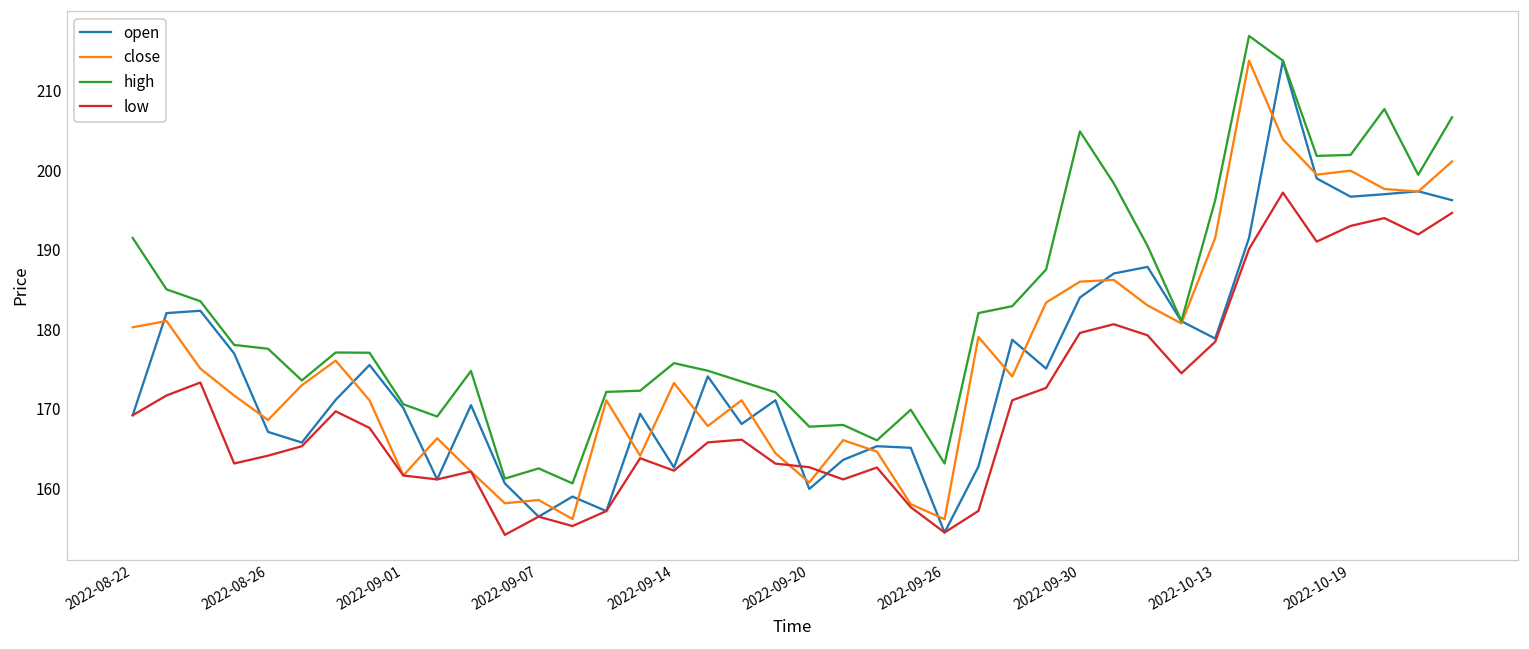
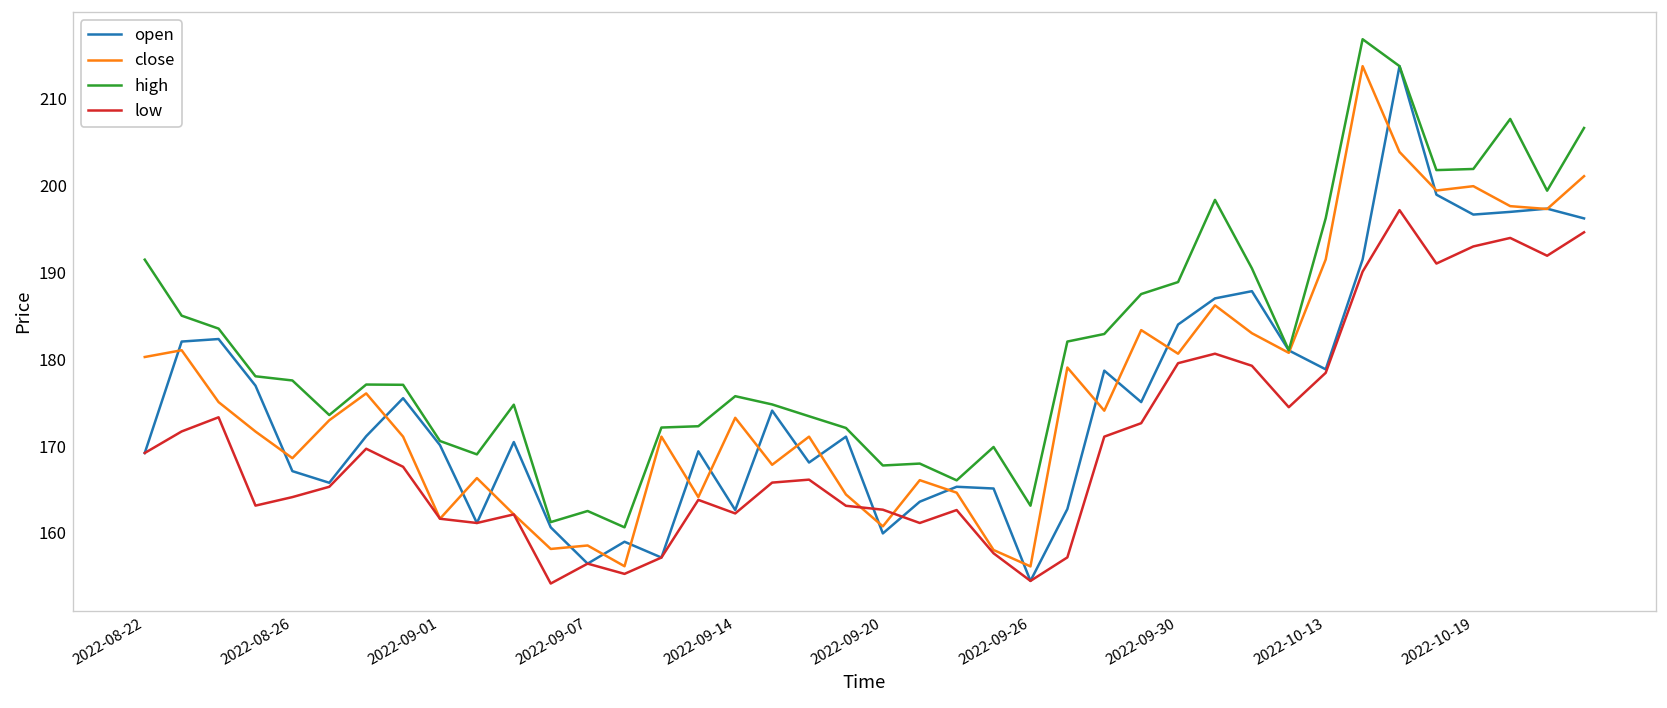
  {
    "open": {
      "2022-08-26": 167,
      "2022-09-01": 170,
      "2022-09-14": 163,
      "2022-09-20": 160,
      "2022-09-30": 184,
      "2022-10-13": 179,
      "2022-10-19": 197
    },
    "close": {
      "2022-08-22": 180,
      "2022-08-26": 169,
      "2022-09-07": 159,
      "2022-09-14": 173,
      "2022-09-20": 161,
      "2022-09-26": 156,
-     "2022-09-30": 186,
+     "2022-09-30": 181,
      "2022-10-13": 191,
      "2022-10-19": 200
    },
    "high": {
      "2022-08-22": 191,
      "2022-08-26": 178,
      "2022-09-01": 171,
      "2022-09-07": 163,
      "2022-09-14": 176,
      "2022-09-20": 168,
      "2022-09-26": 163,
-     "2022-09-30": 205,
+     "2022-09-30": 189,
      "2022-10-13": 196,
      "2022-10-19": 202
    },
    "low": {
      "2022-08-26": 164,
      "2022-09-14": 162,
      "2022-09-20": 163,
      "2022-09-30": 180,
      "2022-10-13": 178,
      "2022-10-19": 193
    }
  }
